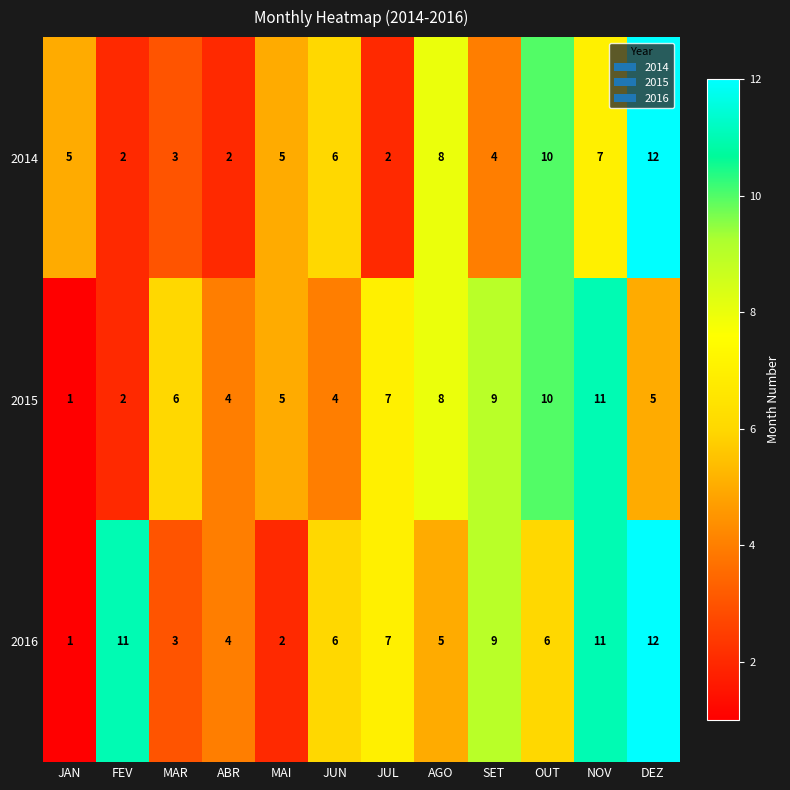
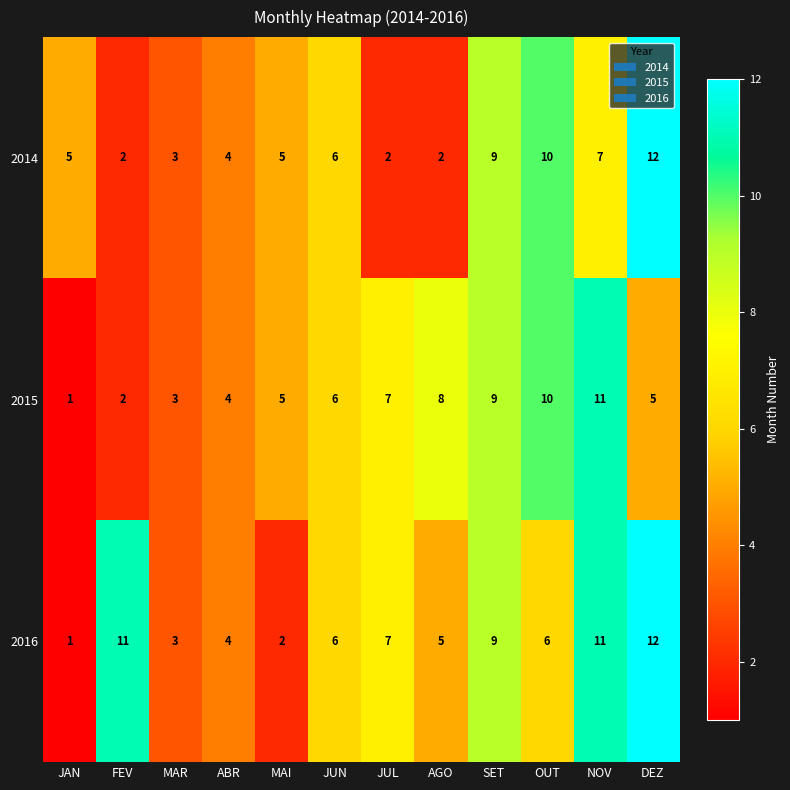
  {
    "2014": {
      "JAN": 5,
      "FEV": 2,
      "MAR": 3,
-     "ABR": 2,
+     "ABR": 4,
      "MAI": 5,
      "JUN": 6,
      "JUL": 2,
-     "AGO": 8,
-     "SET": 4,
+     "AGO": 2,
+     "SET": 9,
      "OUT": 10,
      "NOV": 7,
      "DEZ": 12
    },
    "2015": {
      "JAN": 1,
      "FEV": 2,
-     "MAR": 6,
+     "MAR": 3,
      "ABR": 4,
      "MAI": 5,
-     "JUN": 4,
+     "JUN": 6,
      "JUL": 7,
      "AGO": 8,
      "SET": 9,
      "OUT": 10,
      "NOV": 11,
      "DEZ": 5
    },
    "2016": {
      "JAN": 1,
      "FEV": 11,
      "MAR": 3,
      "ABR": 4,
      "MAI": 2,
      "JUN": 6,
      "JUL": 7,
      "AGO": 5,
      "SET": 9,
      "OUT": 6,
      "NOV": 11,
      "DEZ": 12
    }
  }
